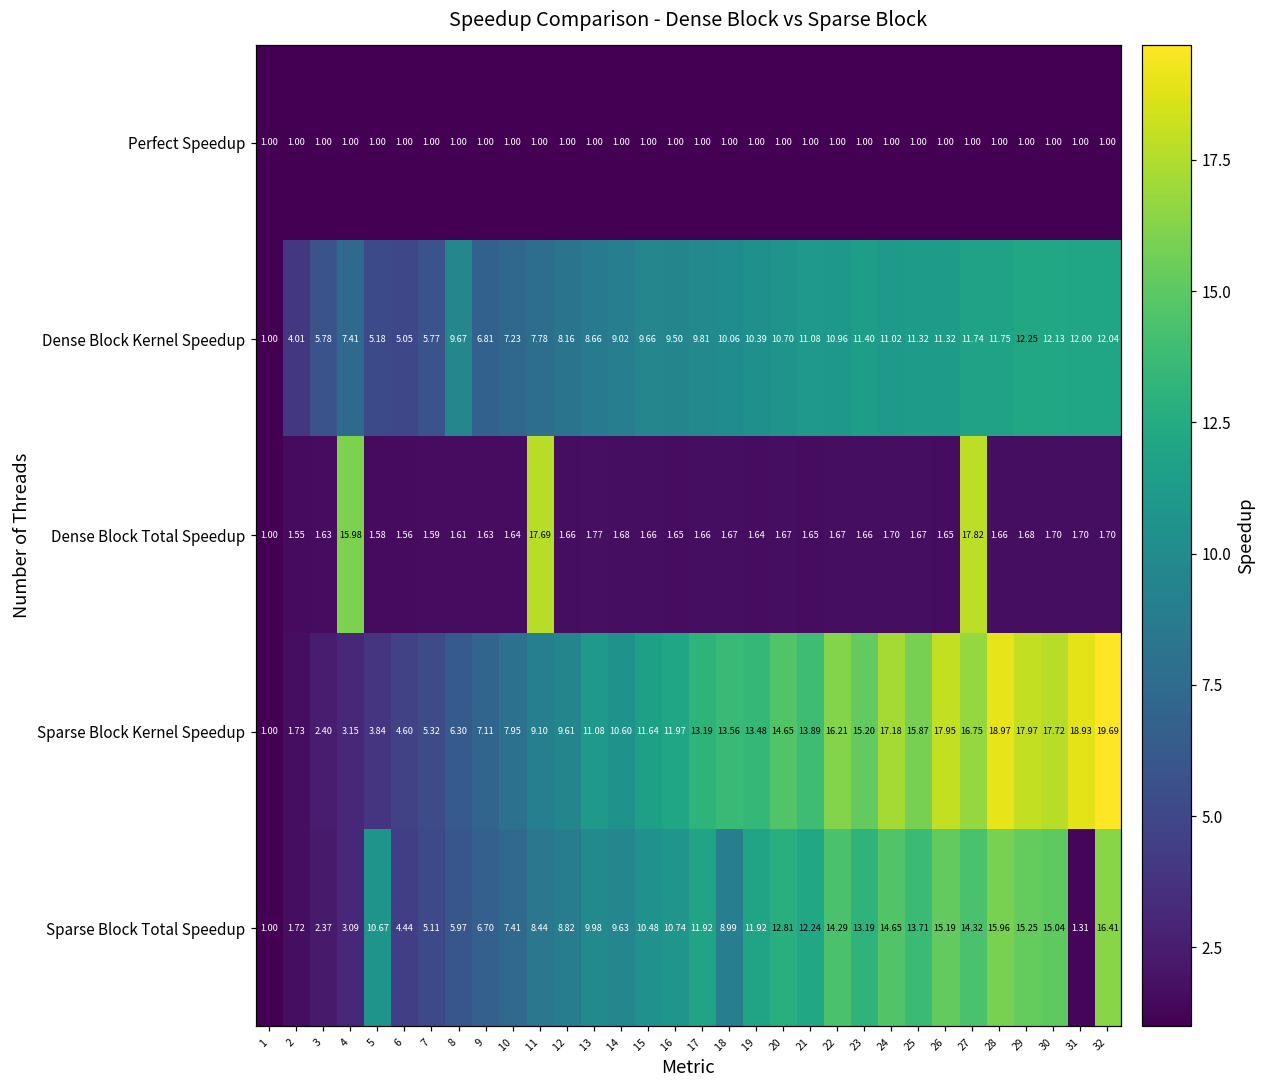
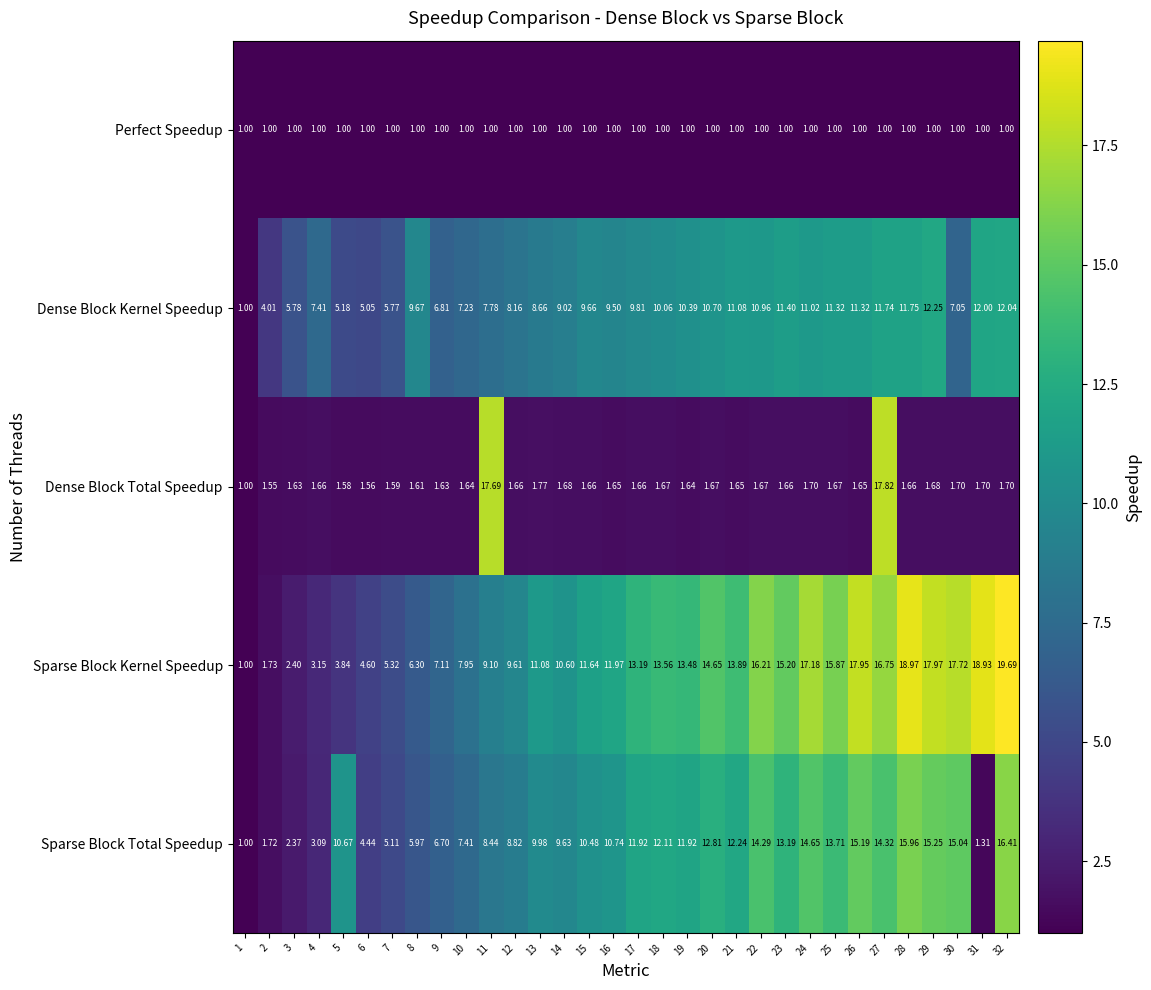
  {
    "Perfect Speedup": {
      "1": 1.00,
      "2": 1.00,
      "3": 1.00,
      "4": 1.00,
      "5": 1.00,
      "6": 1.00,
      "7": 1.00,
      "8": 1.00,
      "9": 1.00,
      "10": 1.00,
      "11": 1.00,
      "12": 1.00,
      "13": 1.00,
      "14": 1.00,
      "15": 1.00,
      "16": 1.00,
      "17": 1.00,
      "18": 1.00,
      "19": 1.00,
      "20": 1.00,
      "21": 1.00,
      "22": 1.00,
      "23": 1.00,
      "24": 1.00,
      "25": 1.00,
      "26": 1.00,
      "27": 1.00,
      "28": 1.00,
      "29": 1.00,
      "30": 1.00,
      "31": 1.00,
      "32": 1.00
    },
    "Dense Block Kernel Speedup": {
      "1": 1.00,
      "2": 4.01,
      "3": 5.78,
      "4": 7.41,
      "5": 5.18,
      "6": 5.05,
      "7": 5.77,
      "8": 9.67,
      "9": 6.81,
      "10": 7.23,
      "11": 7.78,
      "12": 8.16,
      "13": 8.66,
      "14": 9.02,
      "15": 9.66,
      "16": 9.50,
      "17": 9.81,
      "18": 10.06,
      "19": 10.39,
      "20": 10.70,
      "21": 11.08,
      "22": 10.96,
      "23": 11.40,
      "24": 11.02,
      "25": 11.32,
      "26": 11.32,
      "27": 11.74,
      "28": 11.75,
      "29": 12.25,
-     "30": 12.13,
+     "30": 7.05,
      "31": 12.00,
      "32": 12.04
    },
    "Dense Block Total Speedup": {
      "1": 1.00,
      "2": 1.55,
      "3": 1.63,
-     "4": 15.98,
+     "4": 1.66,
      "5": 1.58,
      "6": 1.56,
      "7": 1.59,
      "8": 1.61,
      "9": 1.63,
      "10": 1.64,
      "11": 17.69,
      "12": 1.66,
      "13": 1.77,
      "14": 1.68,
      "15": 1.66,
      "16": 1.65,
      "17": 1.66,
      "18": 1.67,
      "19": 1.64,
      "20": 1.67,
      "21": 1.65,
      "22": 1.67,
      "23": 1.66,
      "24": 1.70,
      "25": 1.67,
      "26": 1.65,
      "27": 17.82,
      "28": 1.66,
      "29": 1.68,
      "30": 1.70,
      "31": 1.70,
      "32": 1.70
    },
    "Sparse Block Kernel Speedup": {
      "1": 1.00,
      "2": 1.73,
      "3": 2.40,
      "4": 3.15,
      "5": 3.84,
      "6": 4.60,
      "7": 5.32,
      "8": 6.30,
      "9": 7.11,
      "10": 7.95,
      "11": 9.10,
      "12": 9.61,
      "13": 11.08,
      "14": 10.60,
      "15": 11.64,
      "16": 11.97,
      "17": 13.19,
      "18": 13.56,
      "19": 13.48,
      "20": 14.65,
      "21": 13.89,
      "22": 16.21,
      "23": 15.20,
      "24": 17.18,
      "25": 15.87,
      "26": 17.95,
      "27": 16.75,
      "28": 18.97,
      "29": 17.97,
      "30": 17.72,
      "31": 18.93,
      "32": 19.69
    },
    "Sparse Block Total Speedup": {
      "1": 1.00,
      "2": 1.72,
      "3": 2.37,
      "4": 3.09,
      "5": 10.67,
      "6": 4.44,
      "7": 5.11,
      "8": 5.97,
      "9": 6.70,
      "10": 7.41,
      "11": 8.44,
      "12": 8.82,
      "13": 9.98,
      "14": 9.63,
      "15": 10.48,
      "16": 10.74,
      "17": 11.92,
-     "18": 8.99,
+     "18": 12.11,
      "19": 11.92,
      "20": 12.81,
      "21": 12.24,
      "22": 14.29,
      "23": 13.19,
      "24": 14.65,
      "25": 13.71,
      "26": 15.19,
      "27": 14.32,
      "28": 15.96,
      "29": 15.25,
      "30": 15.04,
      "31": 1.31,
      "32": 16.41
    }
  }
